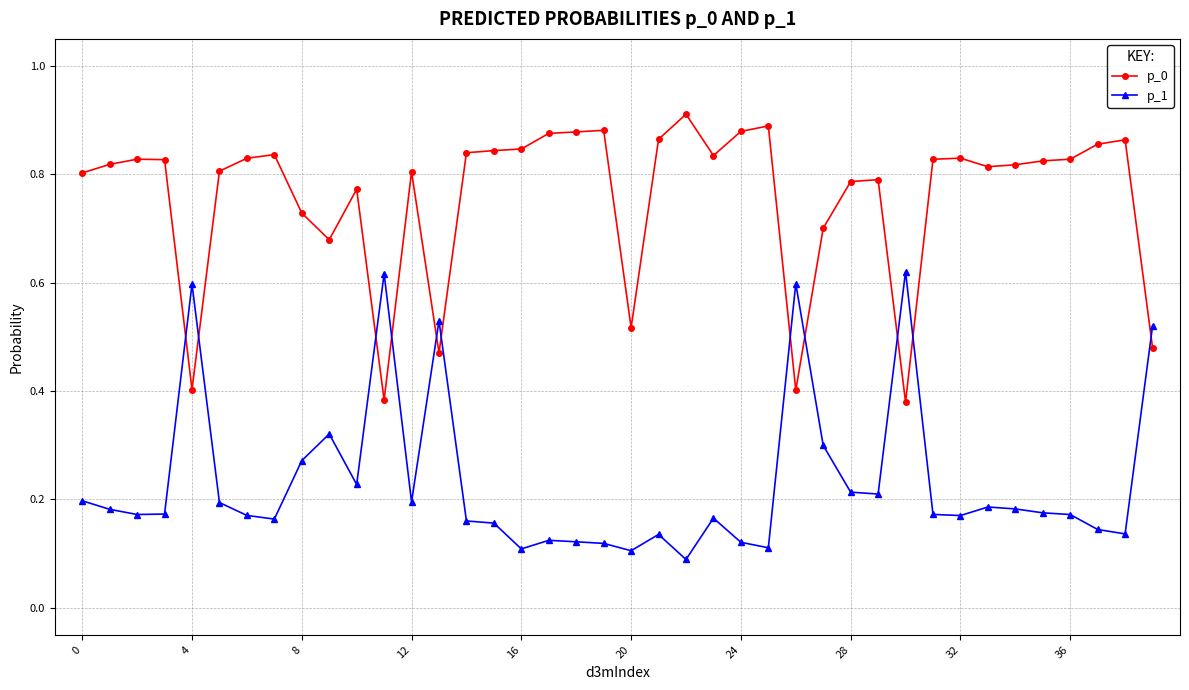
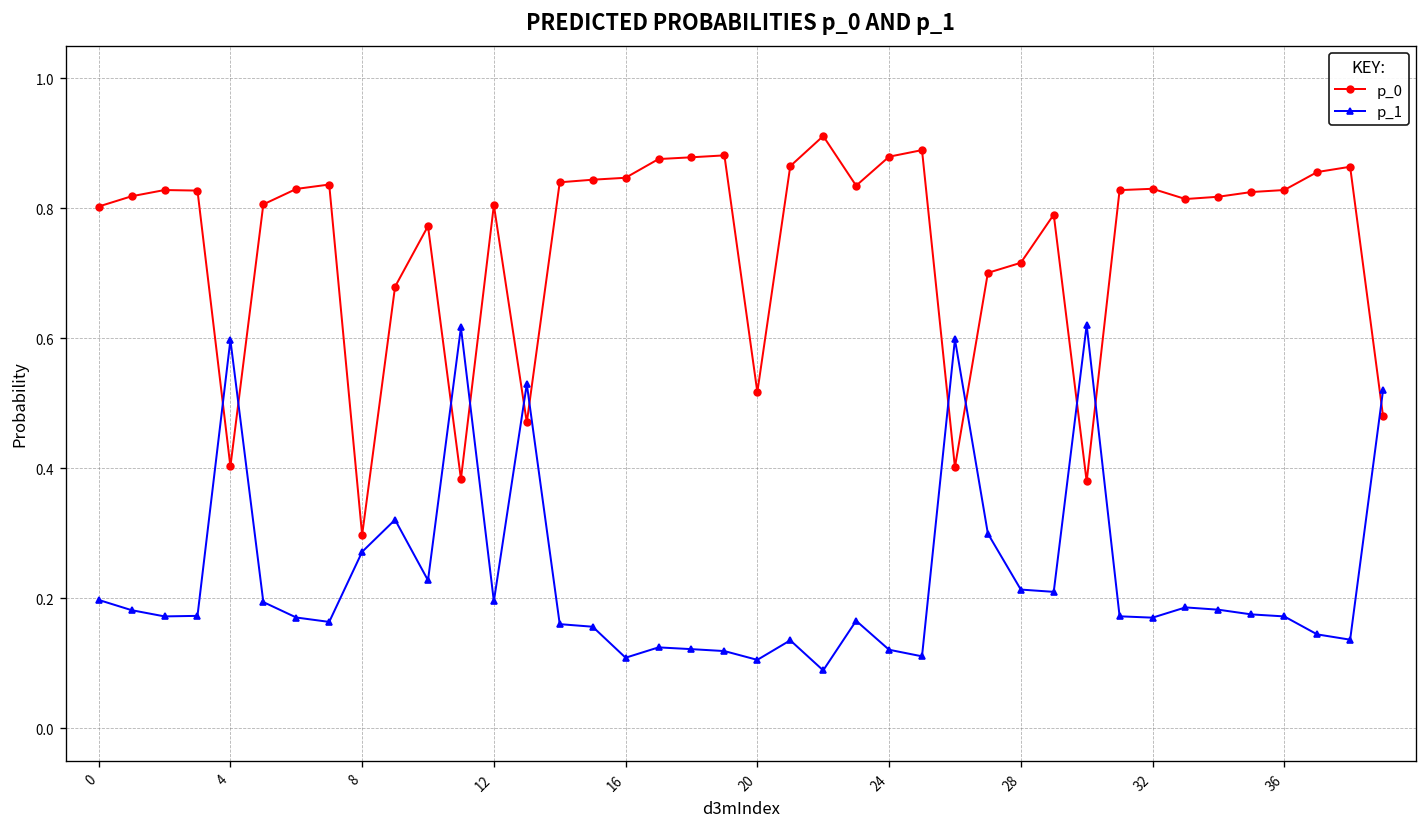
  {
    "p_0": {
      "0": 0.80,
      "4": 0.40,
-     "8": 0.73,
+     "8": 0.30,
      "12": 0.80,
      "16": 0.85,
      "20": 0.52,
      "24": 0.88,
-     "28": 0.79,
+     "28": 0.72,
      "32": 0.83,
      "36": 0.83
    },
    "p_1": {
      "0": 0.20,
      "4": 0.60,
      "8": 0.27,
      "12": 0.20,
      "16": 0.11,
      "20": 0.11,
      "24": 0.12,
      "28": 0.21,
      "32": 0.17,
      "36": 0.17
    }
  }
